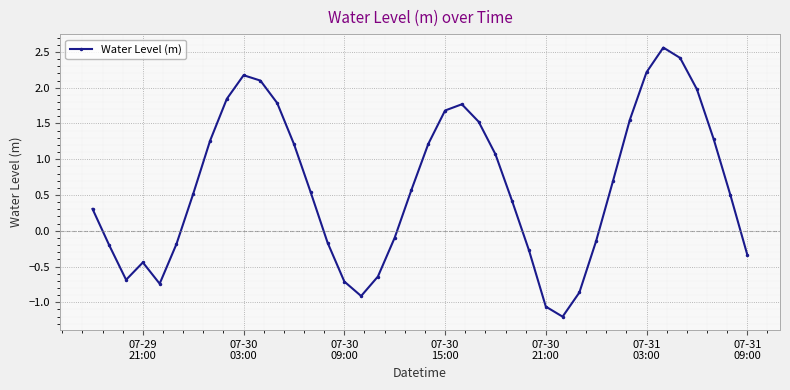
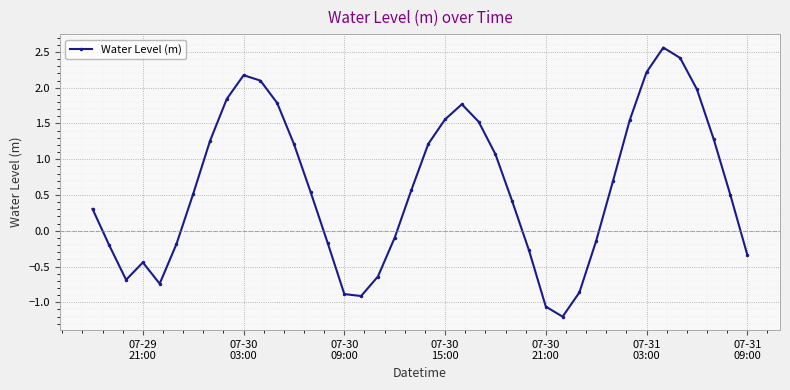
  {
    "07-29 21:00": -0.4,
    "07-30 03:00": 2.2,
-   "07-30 09:00": -0.7,
-   "07-30 15:00": 1.7,
+   "07-30 09:00": -0.9,
+   "07-30 15:00": 1.6,
    "07-30 21:00": -1.1,
    "07-31 03:00": 2.2,
    "07-31 09:00": -0.3
  }
